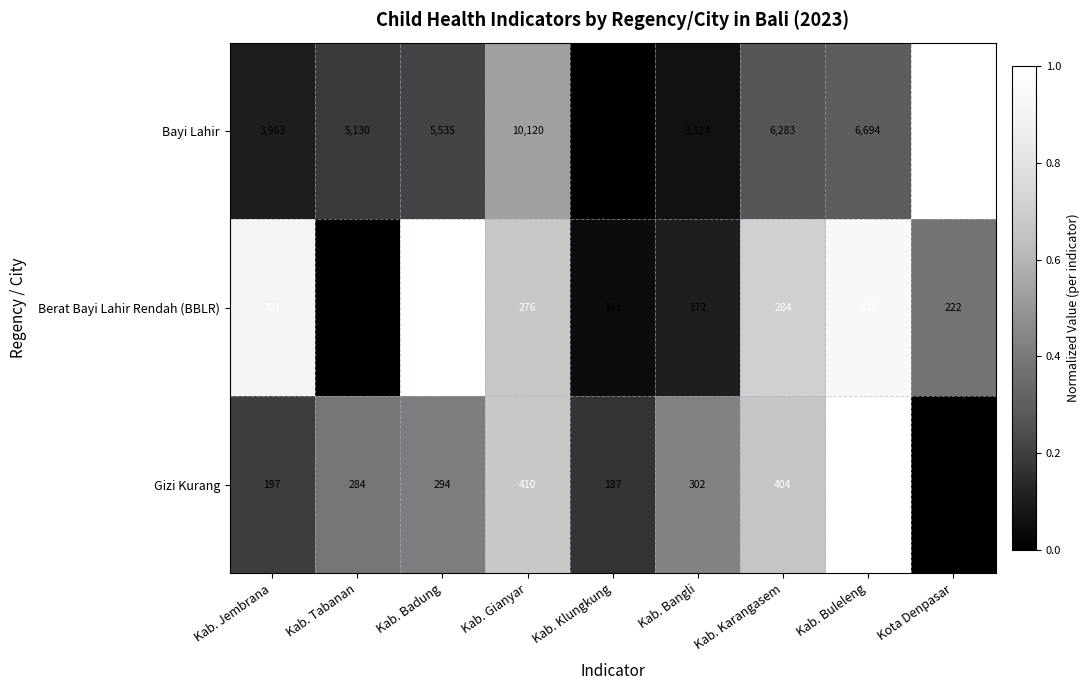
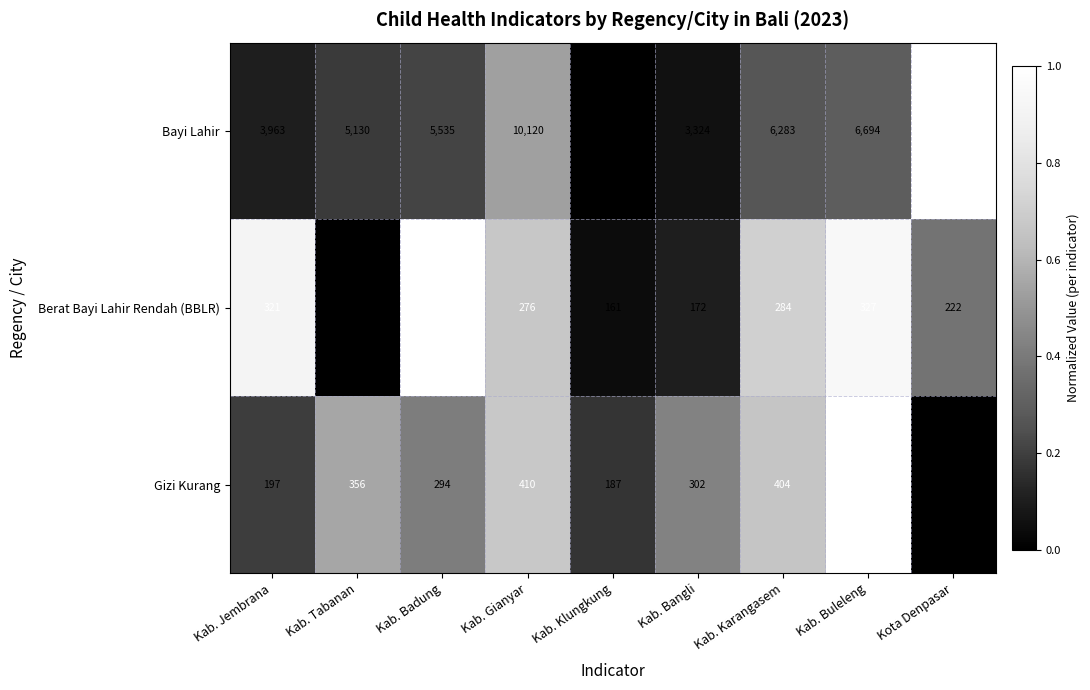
  {
    "Bayi Lahir": {
      "Kab. Tabanan": "5,130",
      "Kab. Badung": "5,535",
      "Kab. Gianyar": "10,120",
      "Kab. Karangasem": "6,283",
      "Kab. Buleleng": "6,694"
    },
    "Berat Bayi Lahir Rendah (BBLR)": {
      "Kab. Gianyar": "276",
      "Kota Denpasar": "222"
    },
    "Gizi Kurang": {
      "Kab. Jembrana": "197",
-     "Kab. Tabanan": "284",
+     "Kab. Tabanan": "356",
      "Kab. Badung": "294",
      "Kab. Gianyar": "410",
      "Kab. Klungkung": "187",
      "Kab. Bangli": "302",
      "Kab. Karangasem": "404"
    }
  }
